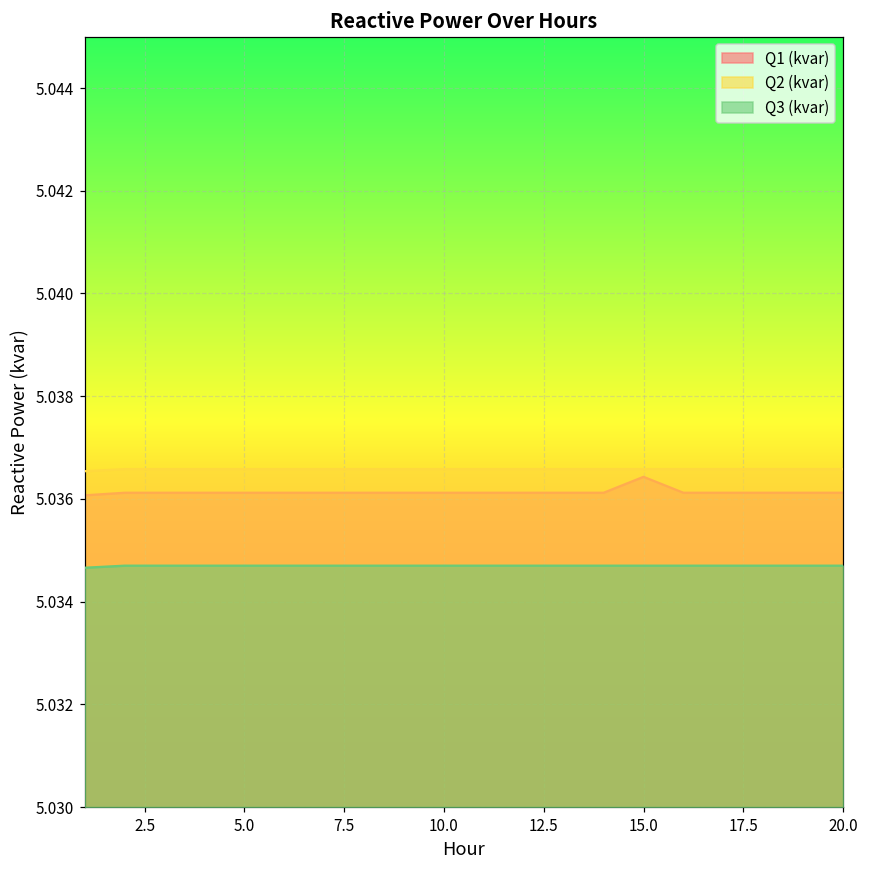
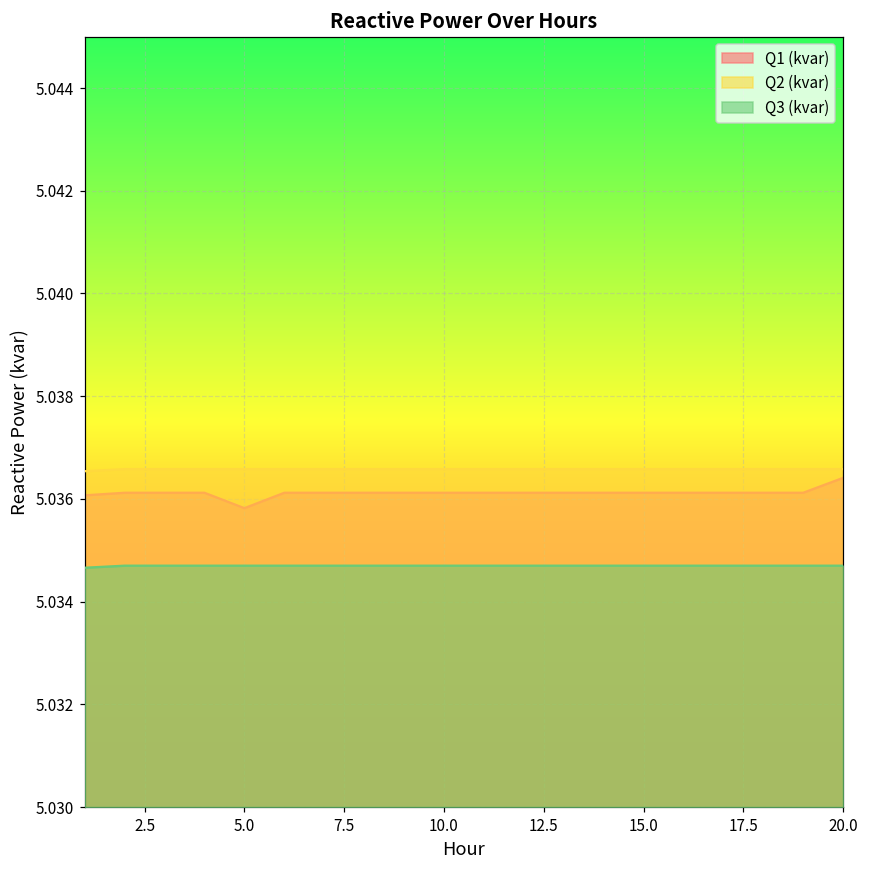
  {
    "Q1 (kvar)": {
-     "5.0": 5.0361,
+     "5.0": 5.0358,
      "10.0": 5.0361,
-     "15.0": 5.0364,
-     "20.0": 5.0361
+     "15.0": 5.0361,
+     "20.0": 5.0364
    },
    "Q2 (kvar)": {
      "5.0": 5.0366,
      "10.0": 5.0366,
      "15.0": 5.0366,
      "20.0": 5.0366
    },
    "Q3 (kvar)": {
      "5.0": 5.0347,
      "10.0": 5.0347,
      "15.0": 5.0347,
      "20.0": 5.0347
    }
  }
